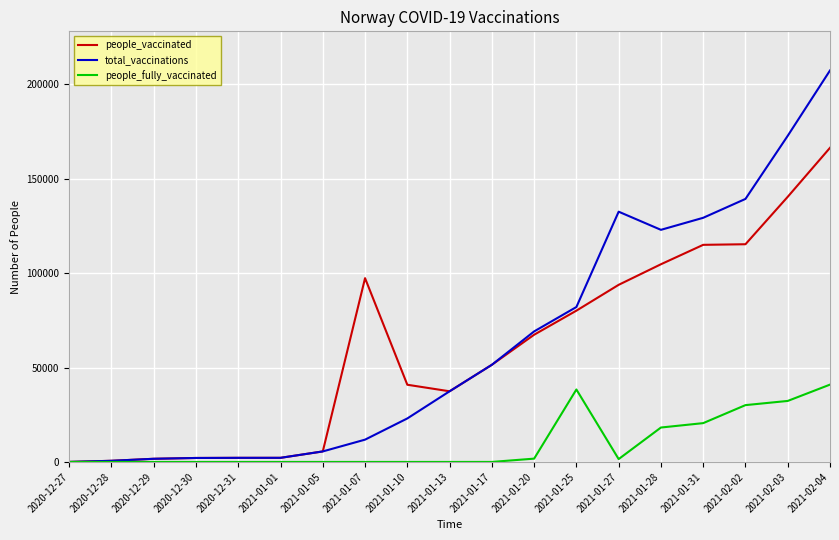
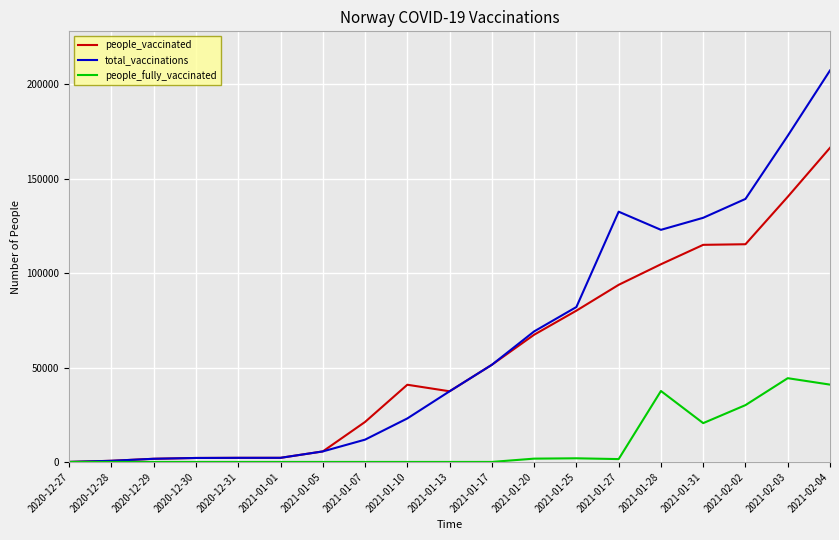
  {
    "people_vaccinated": {
-     "2021-01-07": 97000,
+     "2021-01-07": 21000,
      "2021-01-10": 41000,
      "2021-01-20": 67000,
      "2021-01-25": 80000,
      "2021-01-27": 94000,
      "2021-01-28": 105000,
      "2021-01-31": 115000,
      "2021-02-02": 115000,
      "2021-02-03": 140000,
      "2021-02-04": 166000
    },
    "total_vaccinations": {
      "2021-01-07": 12000,
      "2021-01-10": 23000,
      "2021-01-20": 69000,
      "2021-01-25": 82000,
      "2021-01-27": 133000,
      "2021-01-28": 123000,
      "2021-01-31": 129000,
      "2021-02-02": 139000,
      "2021-02-03": 173000,
      "2021-02-04": 207000
    },
    "people_fully_vaccinated": {
      "2020-12-29": 0,
      "2020-12-30": 0,
      "2020-12-31": 0,
      "2021-01-01": 0,
      "2021-01-05": 0,
      "2021-01-07": 0,
      "2021-01-10": 0,
      "2021-01-13": 0,
      "2021-01-17": 0,
      "2021-01-20": 2000,
-     "2021-01-25": 38000,
+     "2021-01-25": 2000,
      "2021-01-27": 2000,
-     "2021-01-28": 18000,
+     "2021-01-28": 38000,
      "2021-01-31": 21000,
      "2021-02-02": 30000,
-     "2021-02-03": 32000,
+     "2021-02-03": 44000,
      "2021-02-04": 41000
    }
  }
